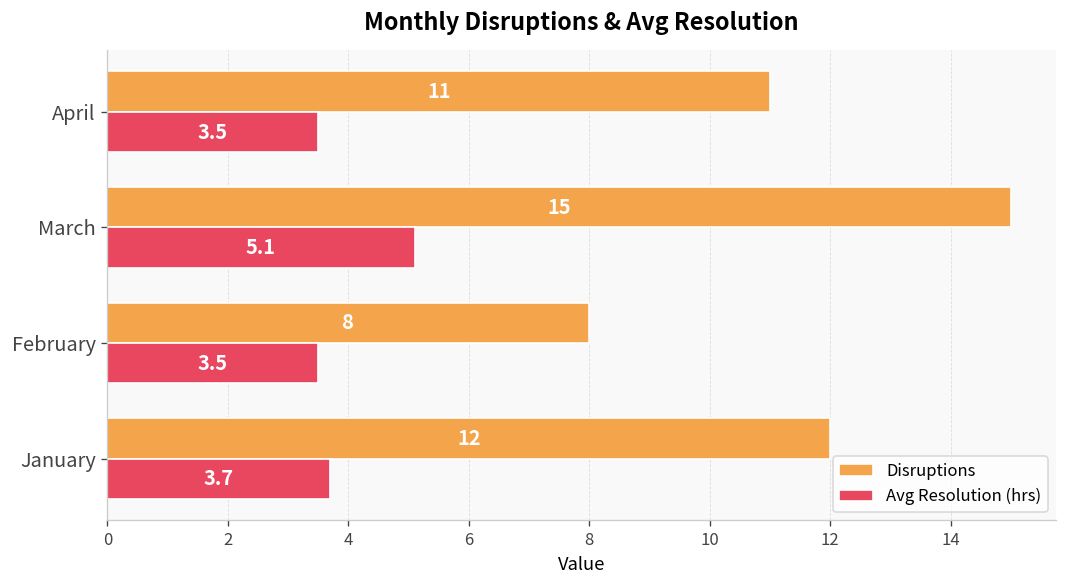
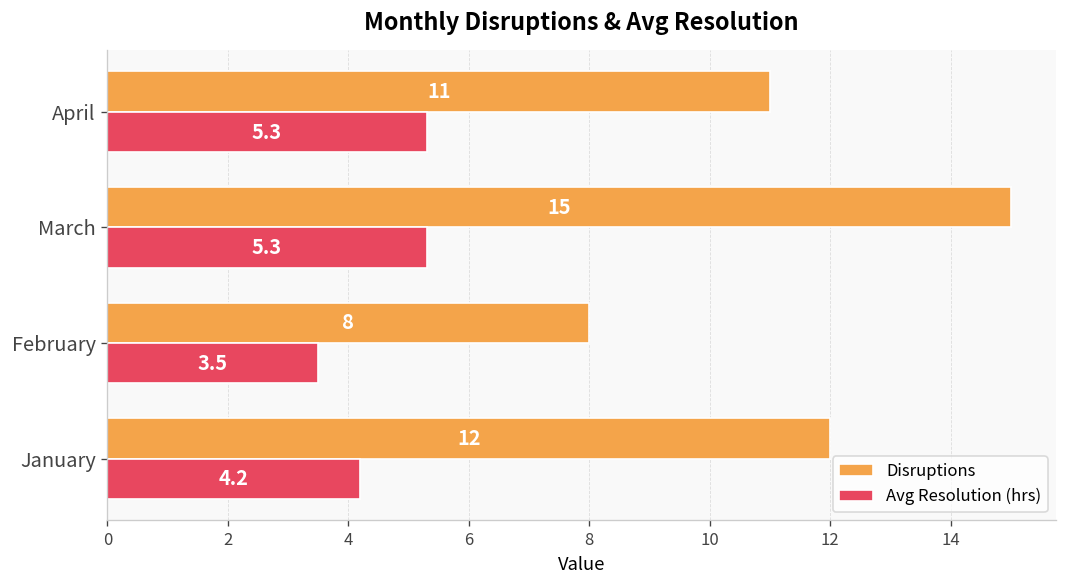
  {
    "Disruptions": {
      "April": 11,
      "March": 15,
      "February": 8,
      "January": 12
    },
    "Avg Resolution (hrs)": {
-     "April": 3.5,
-     "March": 5.1,
+     "April": 5.3,
+     "March": 5.3,
      "February": 3.5,
-     "January": 3.7
+     "January": 4.2
    }
  }
